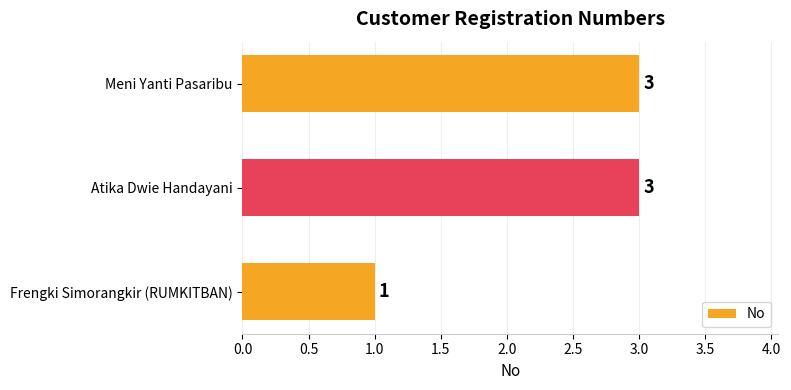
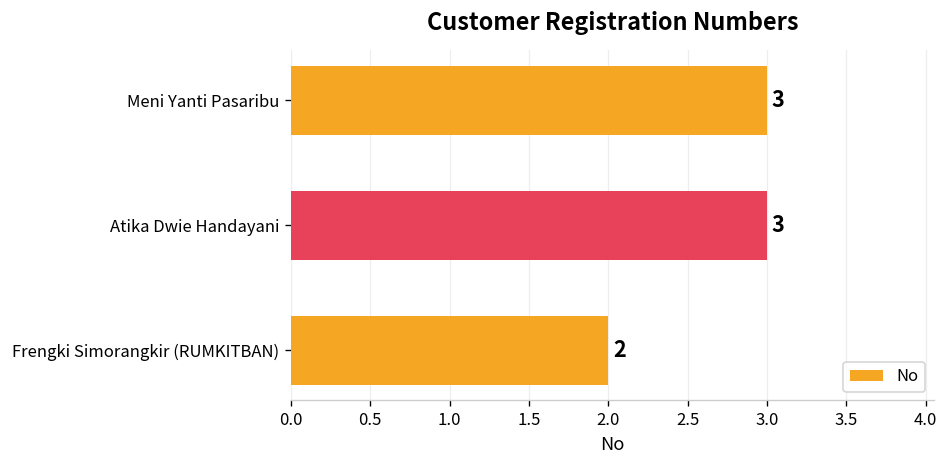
  {
    "Meni Yanti Pasaribu": 3,
    "Atika Dwie Handayani": 3,
-   "Frengki Simorangkir (RUMKITBAN)": 1
+   "Frengki Simorangkir (RUMKITBAN)": 2
  }
